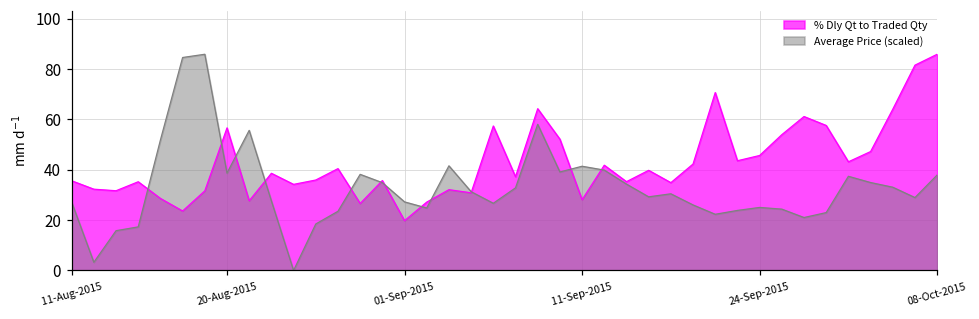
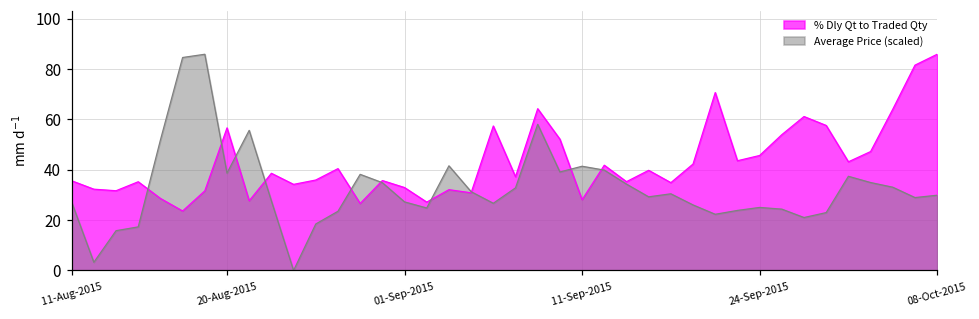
  {
    "% Dly Qt to Traded Qty": {
      "11-Aug-2015": 36,
      "20-Aug-2015": 57,
-     "01-Sep-2015": 20,
+     "01-Sep-2015": 33,
      "11-Sep-2015": 28,
      "24-Sep-2015": 46,
      "08-Oct-2015": 86
    },
    "Average Price (scaled)": {
      "11-Aug-2015": 27,
      "20-Aug-2015": 39,
      "01-Sep-2015": 27,
      "11-Sep-2015": 41,
      "24-Sep-2015": 25,
-     "08-Oct-2015": 38
+     "08-Oct-2015": 30
    }
  }
